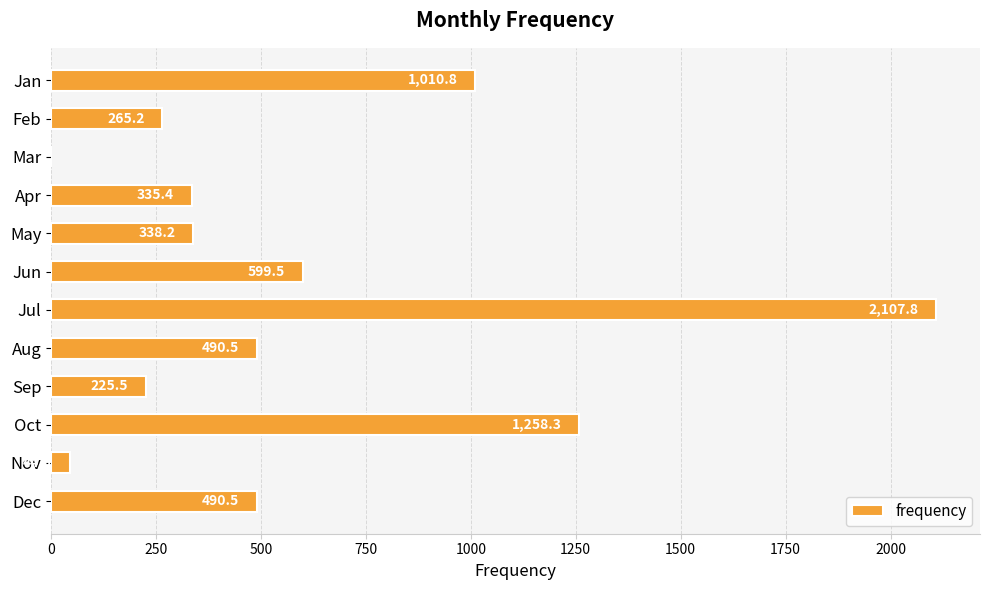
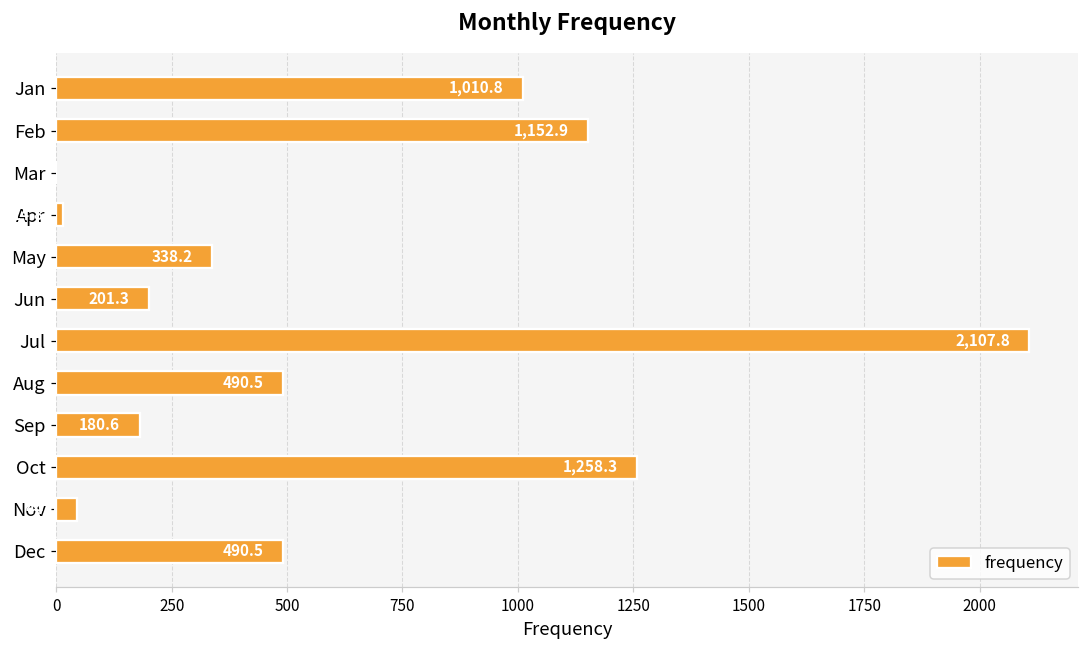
  {
    "Jan": "1,010.8",
-   "Feb": "265.2",
-   "Apr": "340",
+   "Feb": "1,152.9",
+   "Apr": "10",
    "May": "338.2",
-   "Jun": "599.5",
+   "Jun": "201.3",
    "Jul": "2,107.8",
    "Aug": "490.5",
-   "Sep": "225.5",
+   "Sep": "180.6",
    "Oct": "1,258.3",
    "Dec": "490.5"
  }
